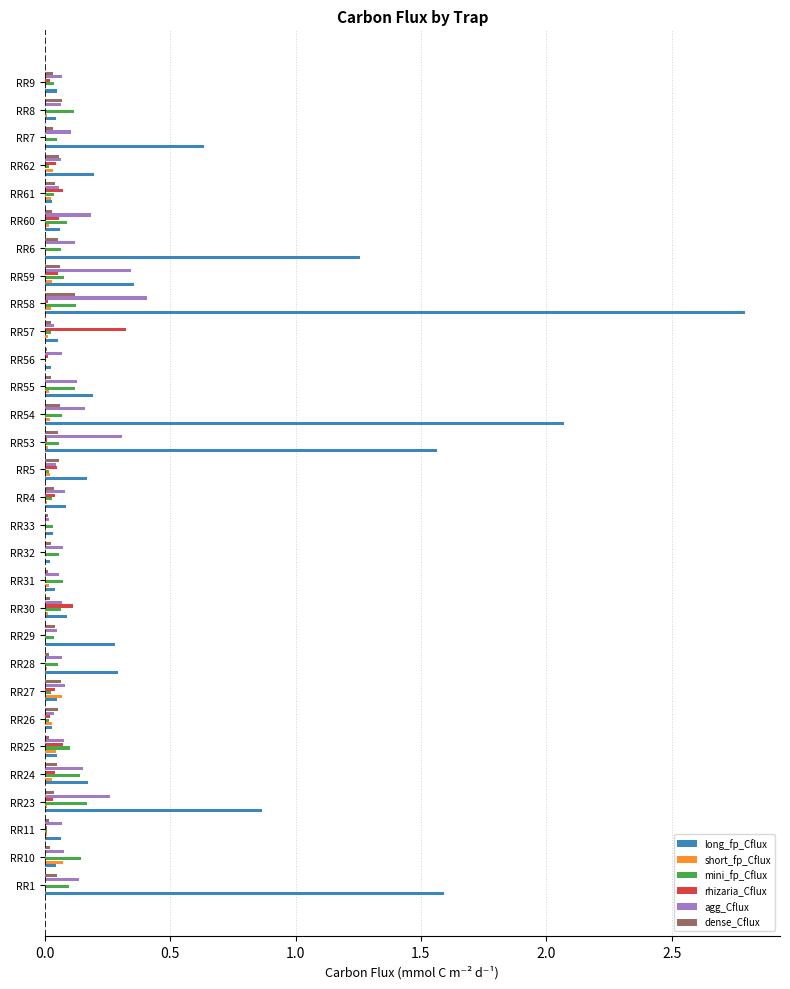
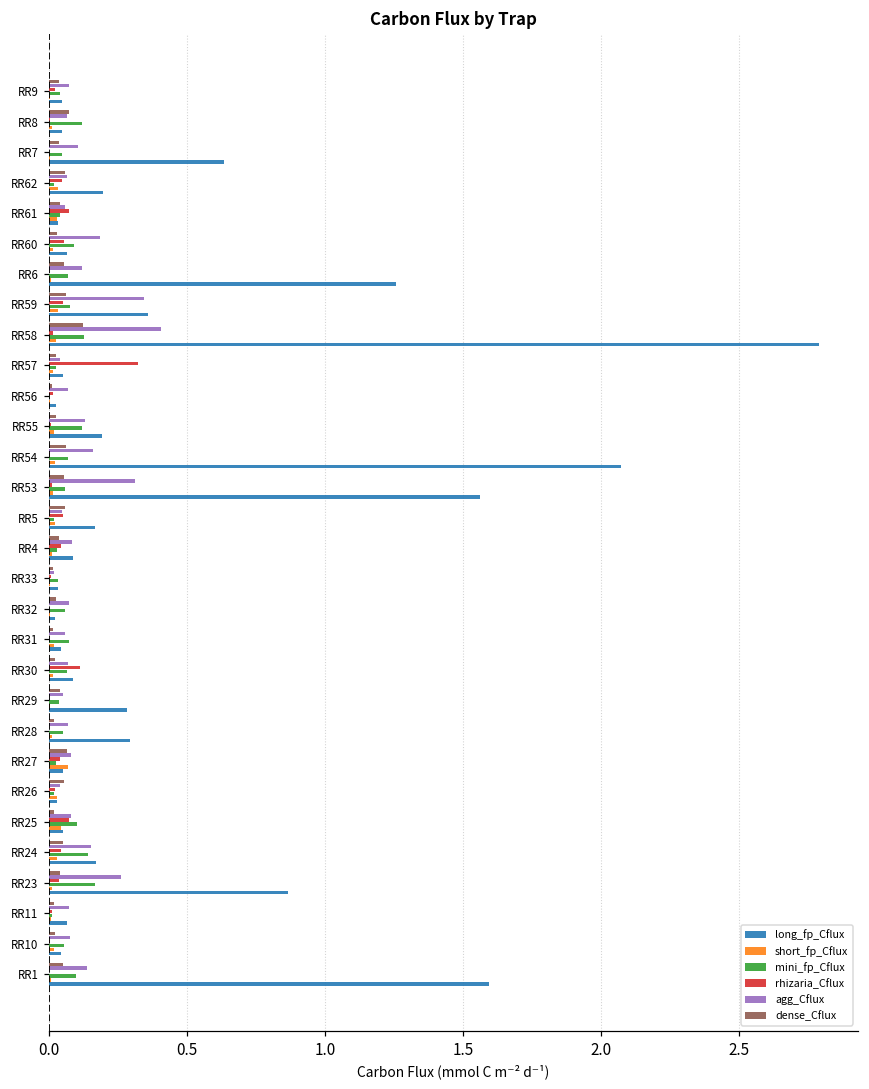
  {
    "long_fp_Cflux": {
      "RR9": 0.05,
      "RR8": 0.05,
      "RR7": 0.63,
      "RR62": 0.20,
      "RR61": 0.03,
      "RR60": 0.06,
      "RR6": 1.26,
      "RR59": 0.36,
      "RR58": 2.79,
      "RR57": 0.05,
      "RR56": 0.02,
      "RR55": 0.19,
      "RR54": 2.07,
      "RR53": 1.56,
      "RR5": 0.17,
      "RR4": 0.09,
      "RR33": 0.03,
      "RR32": 0.02,
      "RR31": 0.04,
      "RR30": 0.09,
      "RR29": 0.28,
      "RR28": 0.29,
      "RR27": 0.05,
      "RR26": 0.03,
      "RR25": 0.05,
      "RR24": 0.17,
      "RR23": 0.87,
      "RR11": 0.06,
      "RR10": 0.04,
      "RR1": 1.59
    },
    "short_fp_Cflux": {
      "RR62": 0.03,
      "RR61": 0.03,
      "RR60": 0.02,
      "RR59": 0.03,
      "RR58": 0.02,
      "RR57": 0.01,
      "RR55": 0.02,
      "RR54": 0.02,
      "RR53": 0.01,
      "RR5": 0.02,
      "RR31": 0.02,
      "RR30": 0.01,
      "RR28": 0.01,
      "RR27": 0.07,
      "RR26": 0.03,
      "RR25": 0.04,
      "RR24": 0.03,
-     "RR10": 0.07
+     "RR10": 0.02
    },
    "mini_fp_Cflux": {
      "RR9": 0.04,
      "RR8": 0.12,
      "RR7": 0.05,
      "RR62": 0.02,
      "RR61": 0.04,
      "RR60": 0.09,
      "RR6": 0.07,
      "RR59": 0.08,
      "RR58": 0.13,
      "RR57": 0.02,
      "RR55": 0.12,
      "RR54": 0.07,
      "RR53": 0.06,
      "RR5": 0.02,
      "RR4": 0.03,
      "RR33": 0.03,
      "RR32": 0.06,
      "RR31": 0.07,
      "RR30": 0.07,
      "RR29": 0.04,
      "RR28": 0.05,
      "RR27": 0.03,
      "RR26": 0.02,
      "RR25": 0.10,
      "RR24": 0.14,
      "RR23": 0.17,
-     "RR10": 0.14,
+     "RR10": 0.05,
      "RR1": 0.10
    },
    "rhizaria_Cflux": {
      "RR9": 0.02,
      "RR62": 0.04,
      "RR61": 0.07,
      "RR60": 0.06,
      "RR59": 0.05,
      "RR58": 0.01,
      "RR57": 0.32,
      "RR56": 0.01,
      "RR5": 0.05,
      "RR4": 0.04,
      "RR30": 0.11,
      "RR29": 0.00,
      "RR27": 0.04,
      "RR26": 0.02,
      "RR25": 0.07,
      "RR24": 0.04,
      "RR23": 0.03,
      "RR11": 0.01
    },
    "agg_Cflux": {
      "RR9": 0.07,
      "RR8": 0.07,
      "RR7": 0.10,
      "RR62": 0.06,
      "RR61": 0.06,
      "RR60": 0.19,
      "RR6": 0.12,
      "RR59": 0.34,
      "RR58": 0.41,
      "RR57": 0.04,
      "RR56": 0.07,
      "RR55": 0.13,
      "RR54": 0.16,
      "RR53": 0.31,
      "RR5": 0.05,
      "RR4": 0.08,
      "RR33": 0.02,
      "RR32": 0.07,
      "RR31": 0.06,
      "RR30": 0.07,
      "RR29": 0.05,
      "RR28": 0.07,
      "RR27": 0.08,
      "RR26": 0.04,
      "RR25": 0.08,
      "RR24": 0.15,
      "RR23": 0.26,
      "RR11": 0.07,
      "RR10": 0.08,
      "RR1": 0.14
    },
    "dense_Cflux": {
      "RR9": 0.03,
      "RR8": 0.07,
      "RR7": 0.03,
      "RR62": 0.06,
      "RR61": 0.04,
      "RR60": 0.03,
      "RR6": 0.05,
      "RR59": 0.06,
      "RR58": 0.12,
      "RR57": 0.02,
      "RR55": 0.02,
      "RR54": 0.06,
      "RR53": 0.05,
      "RR5": 0.06,
      "RR4": 0.04,
      "RR33": 0.01,
      "RR32": 0.02,
      "RR31": 0.01,
      "RR30": 0.02,
      "RR29": 0.04,
      "RR28": 0.02,
      "RR27": 0.06,
      "RR26": 0.05,
      "RR25": 0.02,
      "RR24": 0.05,
      "RR23": 0.04,
      "RR11": 0.02,
      "RR10": 0.02,
      "RR1": 0.05
    }
  }
